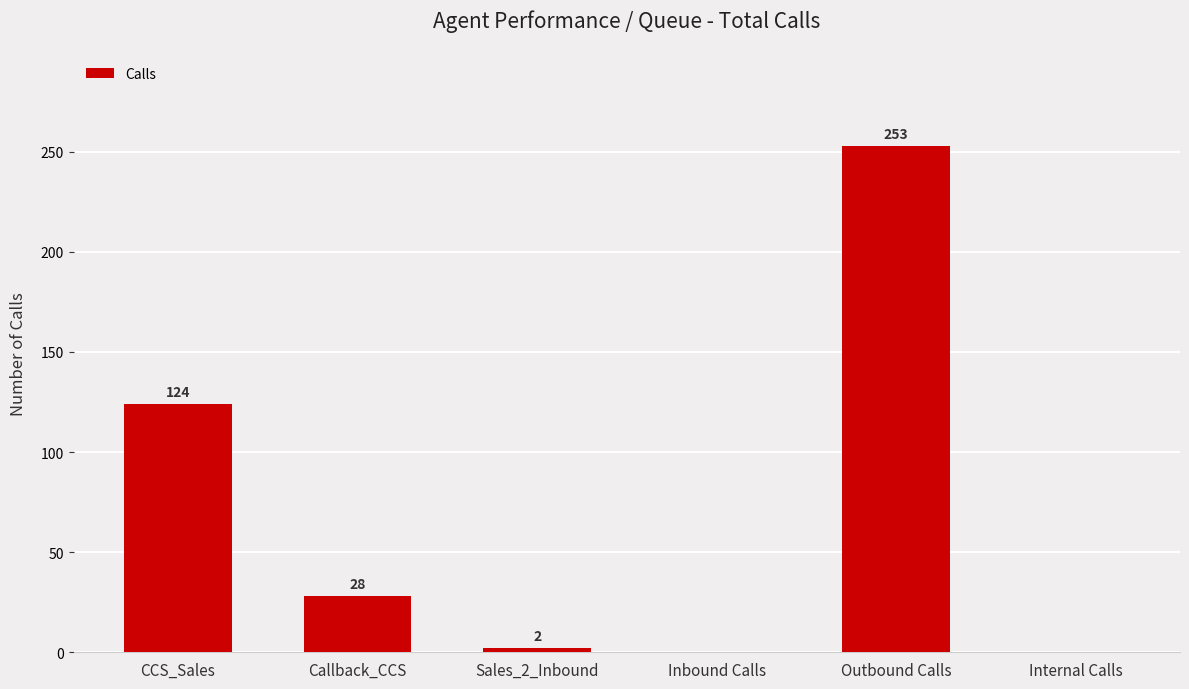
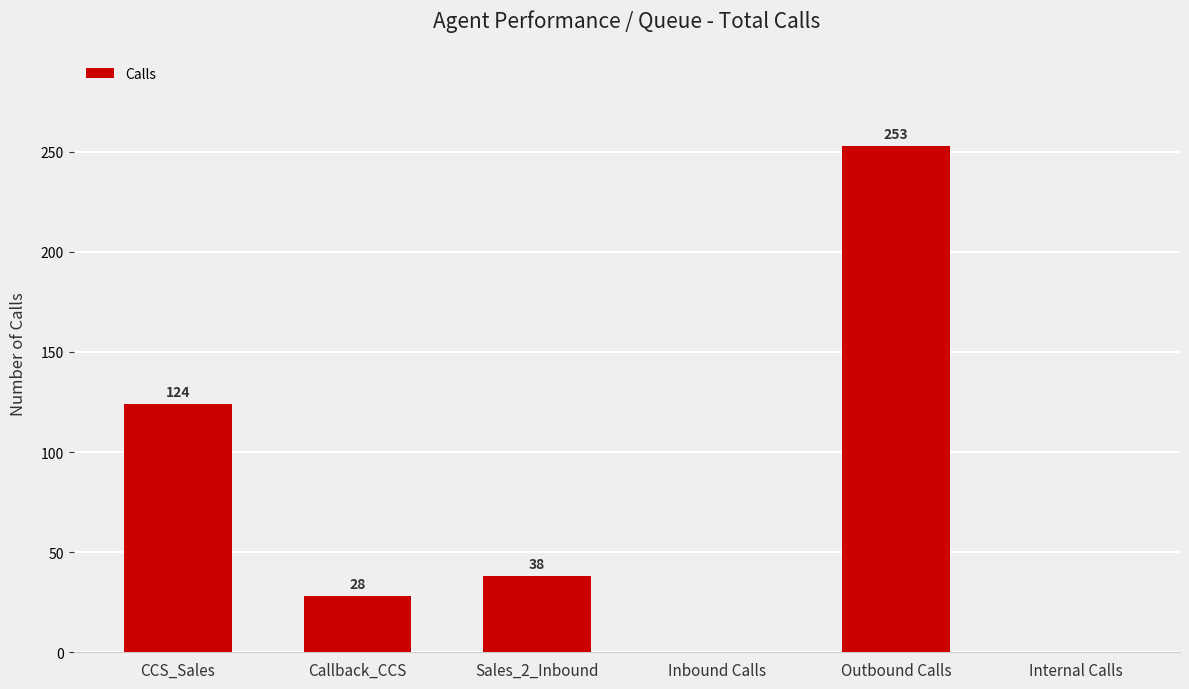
  {
    "CCS_Sales": 124,
    "Callback_CCS": 28,
-   "Sales_2_Inbound": 2,
+   "Sales_2_Inbound": 38,
    "Outbound Calls": 253
  }
